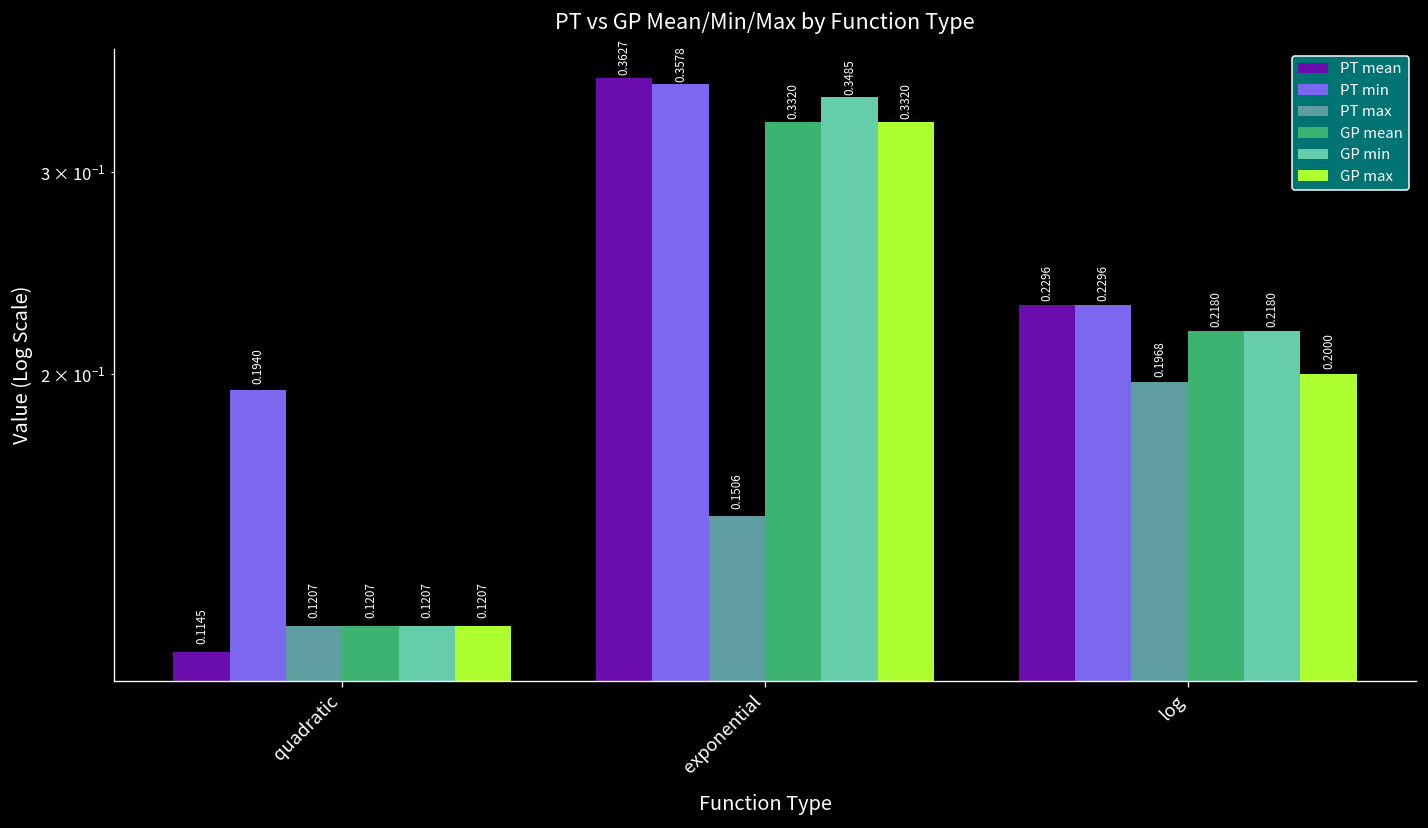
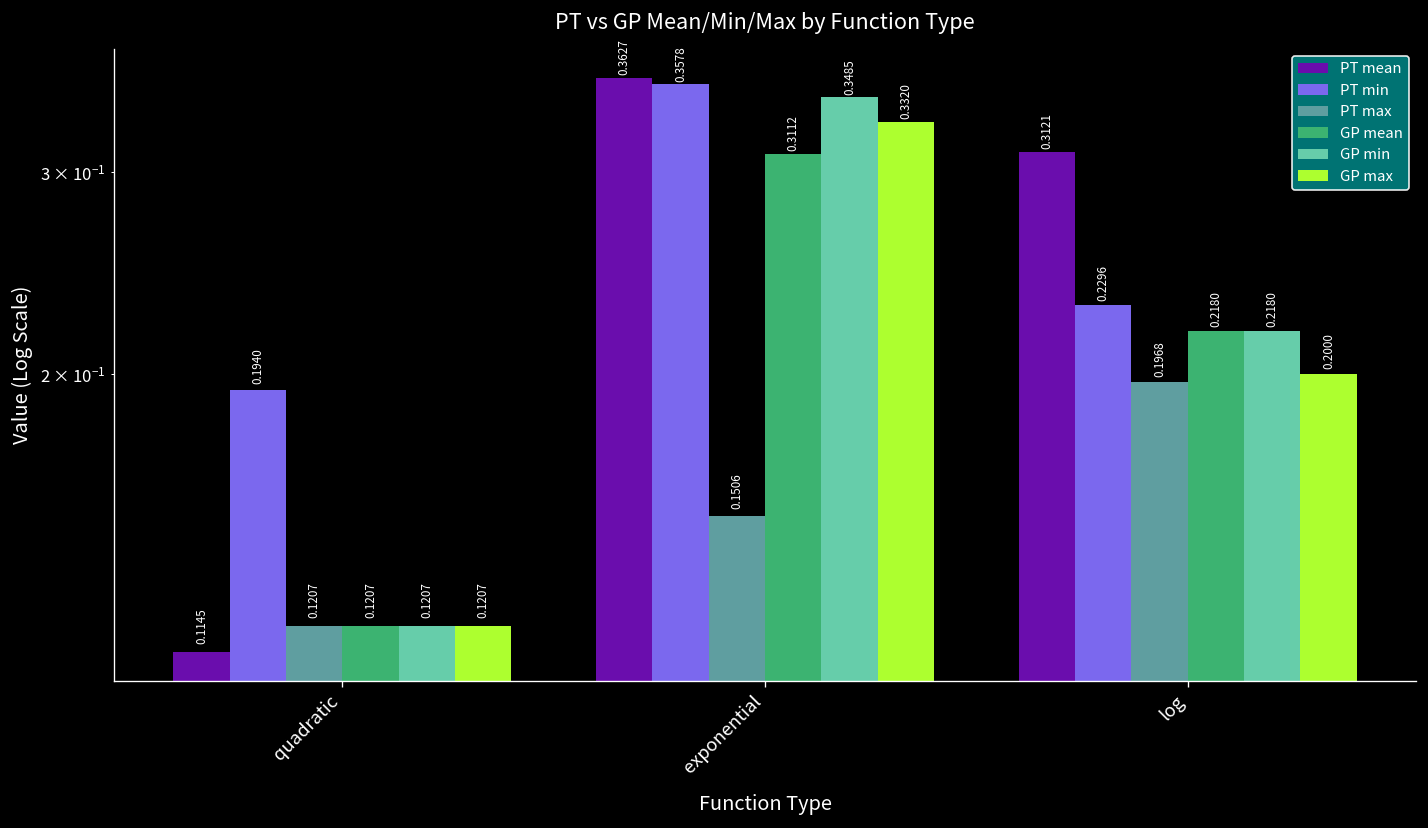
  {
    "PT mean": {
      "quadratic": 0.1145,
      "exponential": 0.3627,
-     "log": 0.2296
+     "log": 0.3121
    },
    "PT min": {
      "quadratic": 0.1940,
      "exponential": 0.3578,
      "log": 0.2296
    },
    "GP mean": {
      "quadratic": 0.1207,
-     "exponential": 0.3320,
+     "exponential": 0.3112,
      "log": 0.2180
    },
    "GP max": {
      "quadratic": 0.1207,
      "exponential": 0.3320,
      "log": 0.2000
    }
  }
